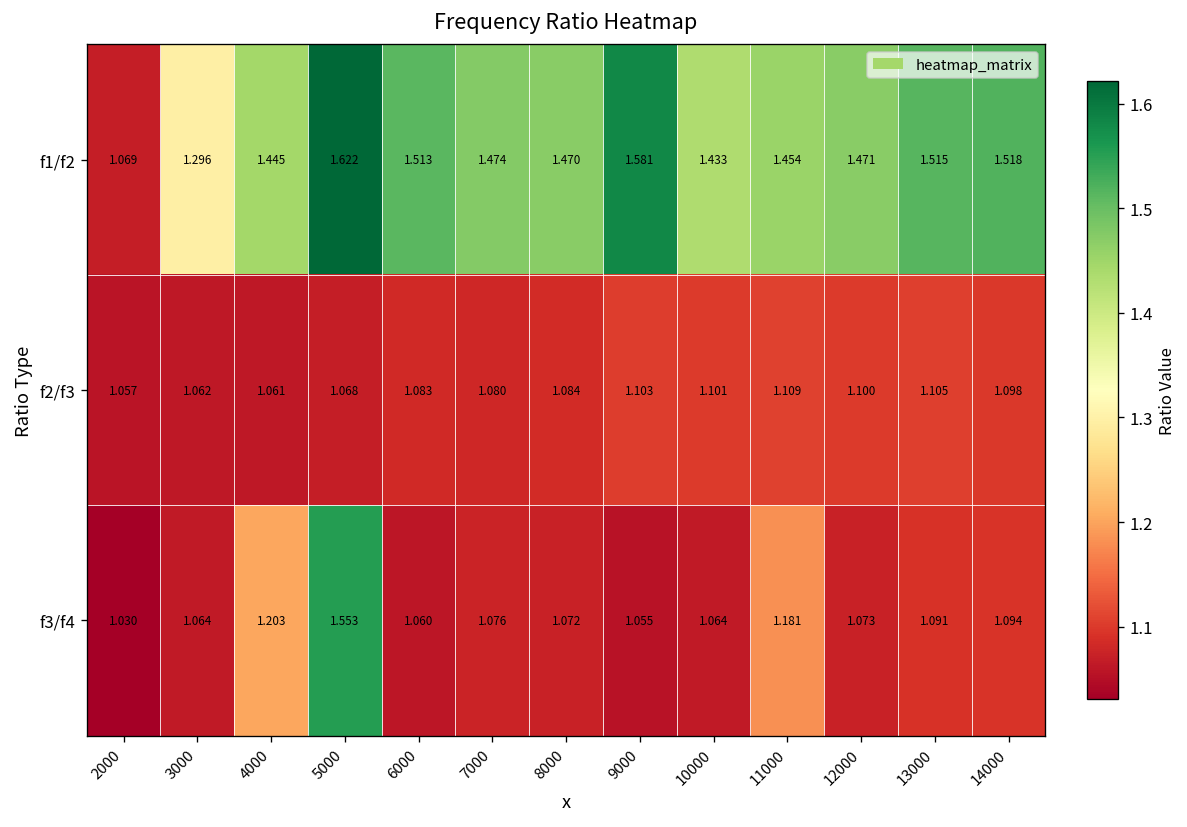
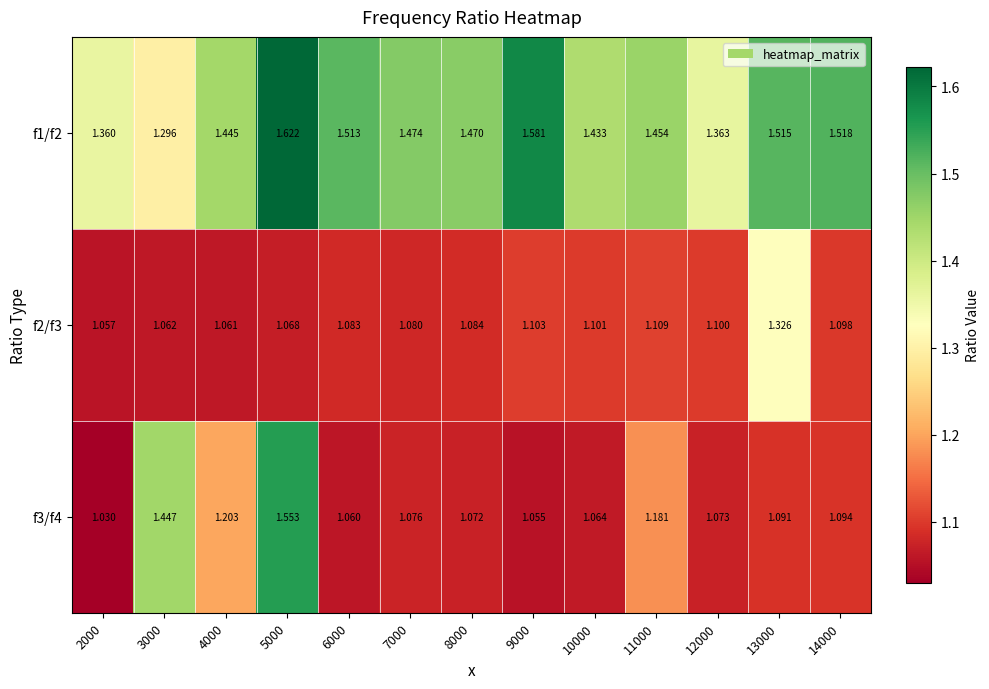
  {
    "f1/f2": {
-     "2000": 1.069,
+     "2000": 1.360,
      "3000": 1.296,
      "4000": 1.445,
      "5000": 1.622,
      "6000": 1.513,
      "7000": 1.474,
      "8000": 1.470,
      "9000": 1.581,
      "10000": 1.433,
      "11000": 1.454,
-     "12000": 1.471,
+     "12000": 1.363,
      "13000": 1.515,
      "14000": 1.518
    },
    "f2/f3": {
      "2000": 1.057,
      "3000": 1.062,
      "4000": 1.061,
      "5000": 1.068,
      "6000": 1.083,
      "7000": 1.080,
      "8000": 1.084,
      "9000": 1.103,
      "10000": 1.101,
      "11000": 1.109,
      "12000": 1.100,
-     "13000": 1.105,
+     "13000": 1.326,
      "14000": 1.098
    },
    "f3/f4": {
      "2000": 1.030,
-     "3000": 1.064,
+     "3000": 1.447,
      "4000": 1.203,
      "5000": 1.553,
      "6000": 1.060,
      "7000": 1.076,
      "8000": 1.072,
      "9000": 1.055,
      "10000": 1.064,
      "11000": 1.181,
      "12000": 1.073,
      "13000": 1.091,
      "14000": 1.094
    }
  }
